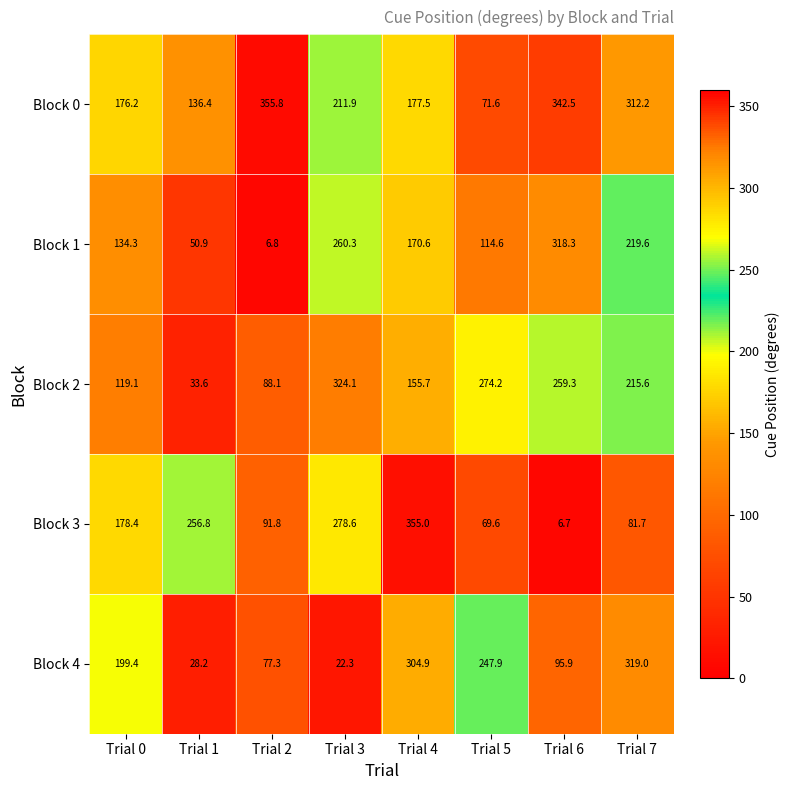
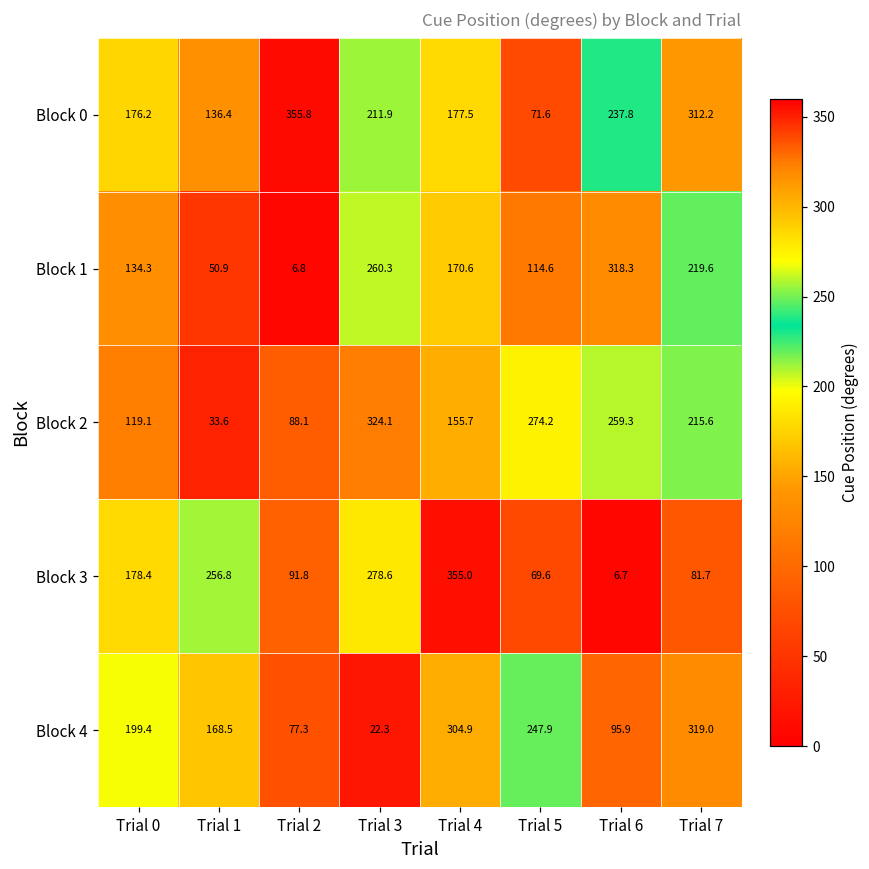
  {
    "Block 0": {
      "Trial 0": 176.2,
      "Trial 1": 136.4,
      "Trial 2": 355.8,
      "Trial 3": 211.9,
      "Trial 4": 177.5,
      "Trial 5": 71.6,
-     "Trial 6": 342.5,
+     "Trial 6": 237.8,
      "Trial 7": 312.2
    },
    "Block 1": {
      "Trial 0": 134.3,
      "Trial 1": 50.9,
      "Trial 2": 6.8,
      "Trial 3": 260.3,
      "Trial 4": 170.6,
      "Trial 5": 114.6,
      "Trial 6": 318.3,
      "Trial 7": 219.6
    },
    "Block 2": {
      "Trial 0": 119.1,
      "Trial 1": 33.6,
      "Trial 2": 88.1,
      "Trial 3": 324.1,
      "Trial 4": 155.7,
      "Trial 5": 274.2,
      "Trial 6": 259.3,
      "Trial 7": 215.6
    },
    "Block 3": {
      "Trial 0": 178.4,
      "Trial 1": 256.8,
      "Trial 2": 91.8,
      "Trial 3": 278.6,
      "Trial 4": 355.0,
      "Trial 5": 69.6,
      "Trial 6": 6.7,
      "Trial 7": 81.7
    },
    "Block 4": {
      "Trial 0": 199.4,
-     "Trial 1": 28.2,
+     "Trial 1": 168.5,
      "Trial 2": 77.3,
      "Trial 3": 22.3,
      "Trial 4": 304.9,
      "Trial 5": 247.9,
      "Trial 6": 95.9,
      "Trial 7": 319.0
    }
  }
